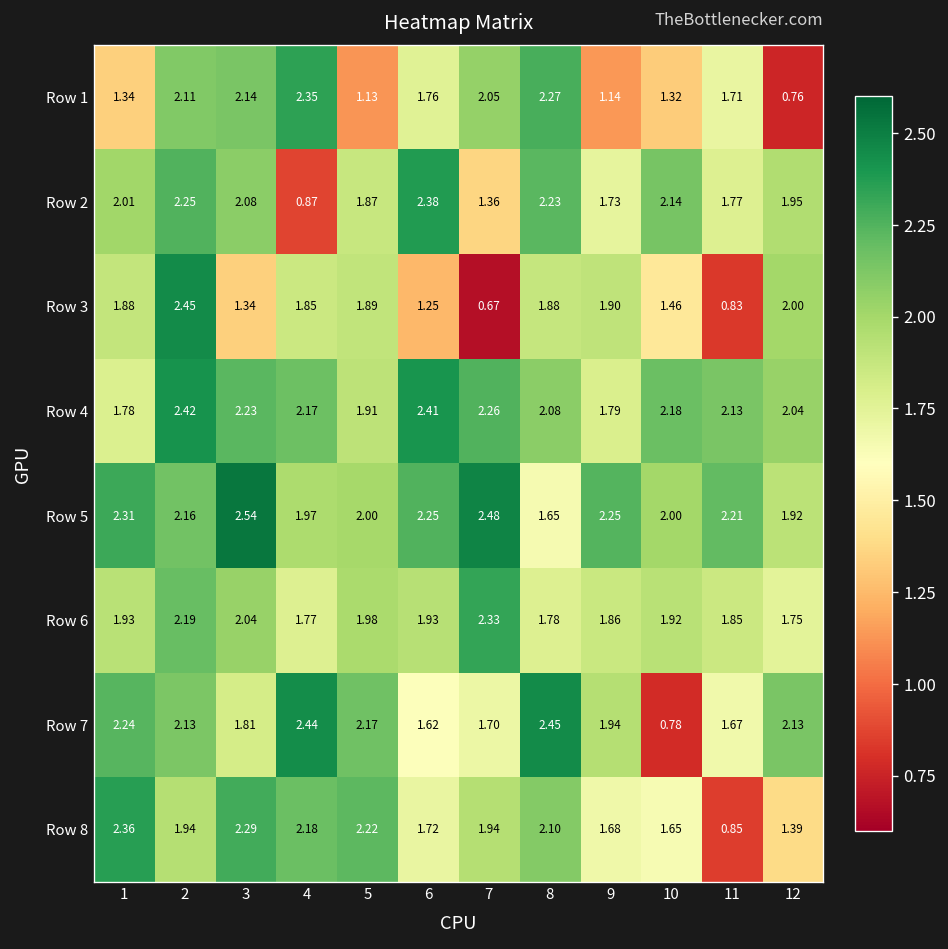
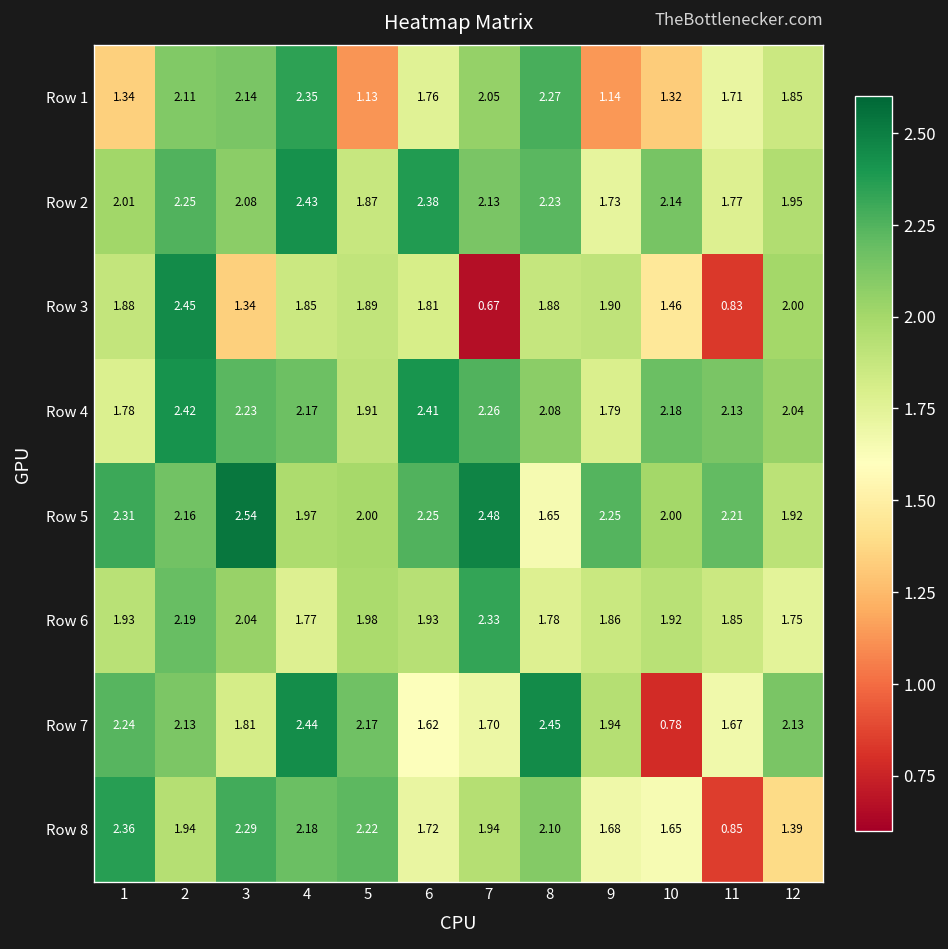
  {
    "Row 1": {
      "1": 1.34,
      "2": 2.11,
      "3": 2.14,
      "4": 2.35,
      "5": 1.13,
      "6": 1.76,
      "7": 2.05,
      "8": 2.27,
      "9": 1.14,
      "10": 1.32,
      "11": 1.71,
-     "12": 0.76
+     "12": 1.85
    },
    "Row 2": {
      "1": 2.01,
      "2": 2.25,
      "3": 2.08,
-     "4": 0.87,
+     "4": 2.43,
      "5": 1.87,
      "6": 2.38,
-     "7": 1.36,
+     "7": 2.13,
      "8": 2.23,
      "9": 1.73,
      "10": 2.14,
      "11": 1.77,
      "12": 1.95
    },
    "Row 3": {
      "1": 1.88,
      "2": 2.45,
      "3": 1.34,
      "4": 1.85,
      "5": 1.89,
-     "6": 1.25,
+     "6": 1.81,
      "7": 0.67,
      "8": 1.88,
      "9": 1.90,
      "10": 1.46,
      "11": 0.83,
      "12": 2.00
    },
    "Row 4": {
      "1": 1.78,
      "2": 2.42,
      "3": 2.23,
      "4": 2.17,
      "5": 1.91,
      "6": 2.41,
      "7": 2.26,
      "8": 2.08,
      "9": 1.79,
      "10": 2.18,
      "11": 2.13,
      "12": 2.04
    },
    "Row 5": {
      "1": 2.31,
      "2": 2.16,
      "3": 2.54,
      "4": 1.97,
      "5": 2.00,
      "6": 2.25,
      "7": 2.48,
      "8": 1.65,
      "9": 2.25,
      "10": 2.00,
      "11": 2.21,
      "12": 1.92
    },
    "Row 6": {
      "1": 1.93,
      "2": 2.19,
      "3": 2.04,
      "4": 1.77,
      "5": 1.98,
      "6": 1.93,
      "7": 2.33,
      "8": 1.78,
      "9": 1.86,
      "10": 1.92,
      "11": 1.85,
      "12": 1.75
    },
    "Row 7": {
      "1": 2.24,
      "2": 2.13,
      "3": 1.81,
      "4": 2.44,
      "5": 2.17,
      "6": 1.62,
      "7": 1.70,
      "8": 2.45,
      "9": 1.94,
      "10": 0.78,
      "11": 1.67,
      "12": 2.13
    },
    "Row 8": {
      "1": 2.36,
      "2": 1.94,
      "3": 2.29,
      "4": 2.18,
      "5": 2.22,
      "6": 1.72,
      "7": 1.94,
      "8": 2.10,
      "9": 1.68,
      "10": 1.65,
      "11": 0.85,
      "12": 1.39
    }
  }
